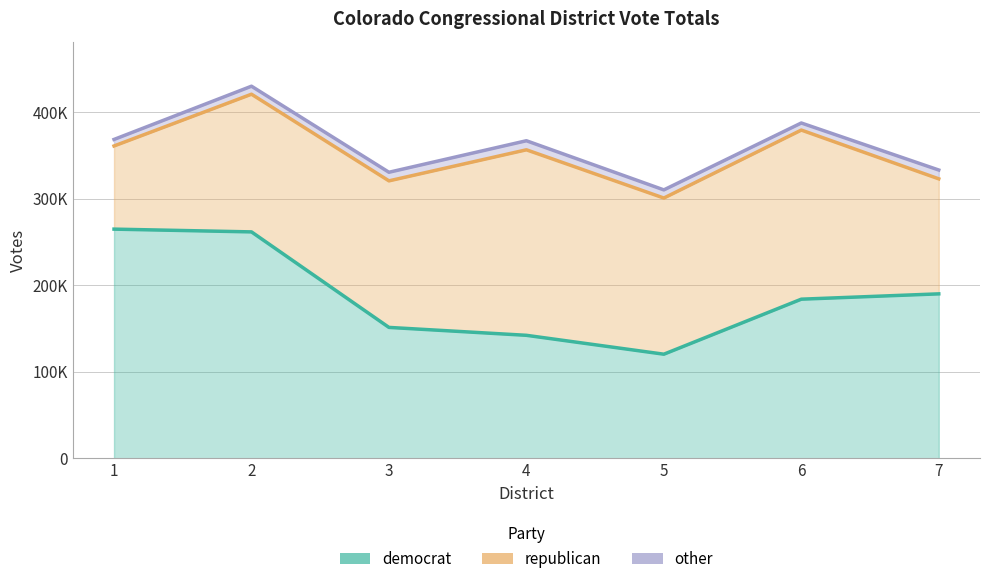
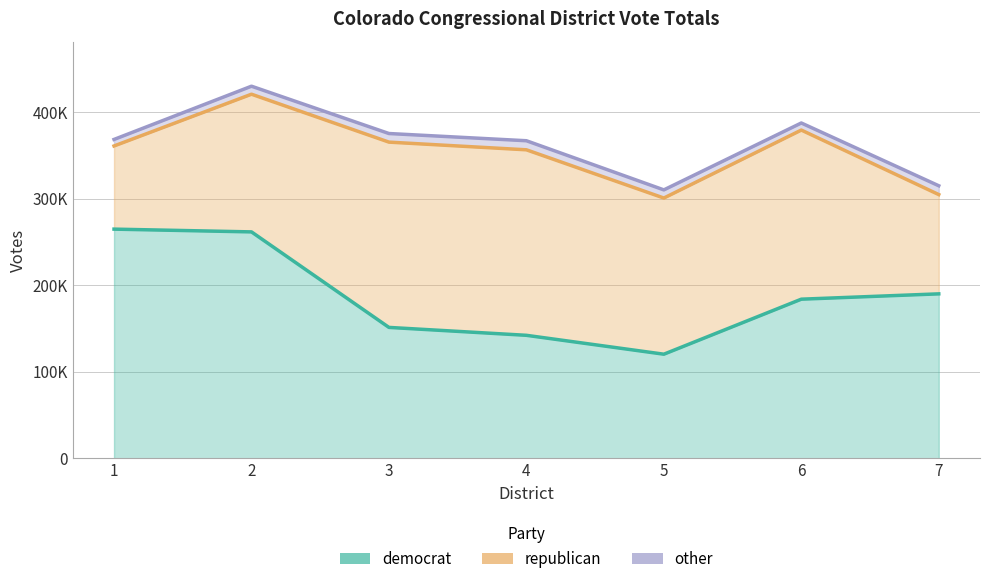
  {
    "republican": {
      "1": 100000,
      "2": 160000,
-     "3": 170000,
+     "3": 210000,
      "4": 210000,
      "5": 180000,
      "6": 200000,
-     "7": 130000
+     "7": 110000
    }
  }
